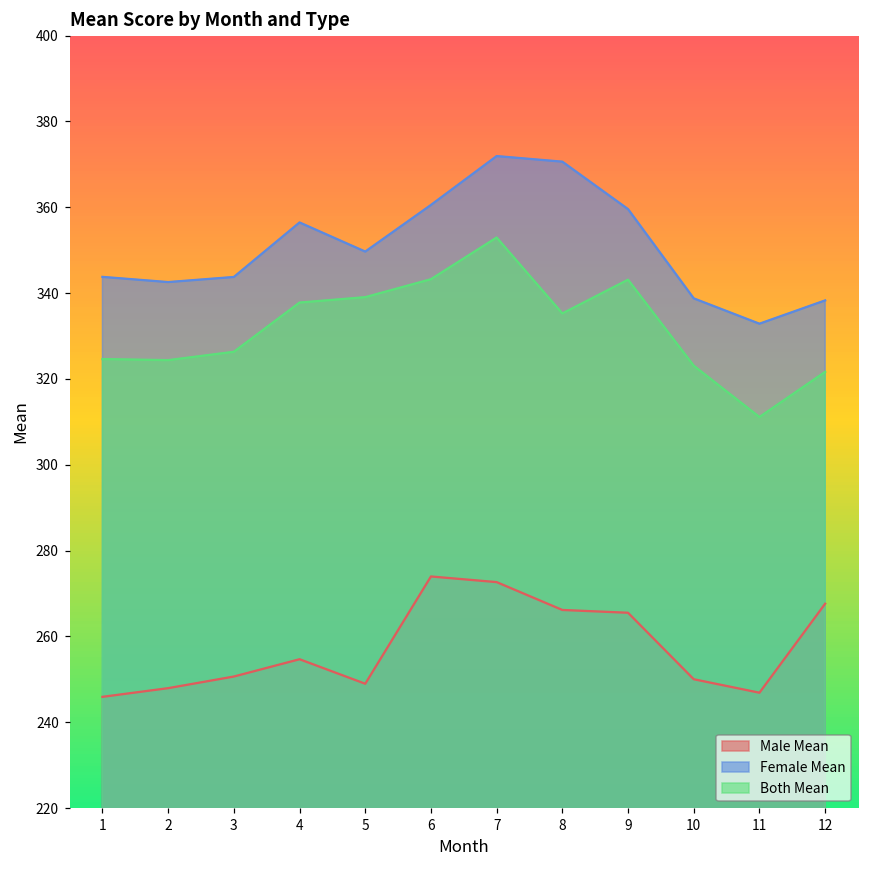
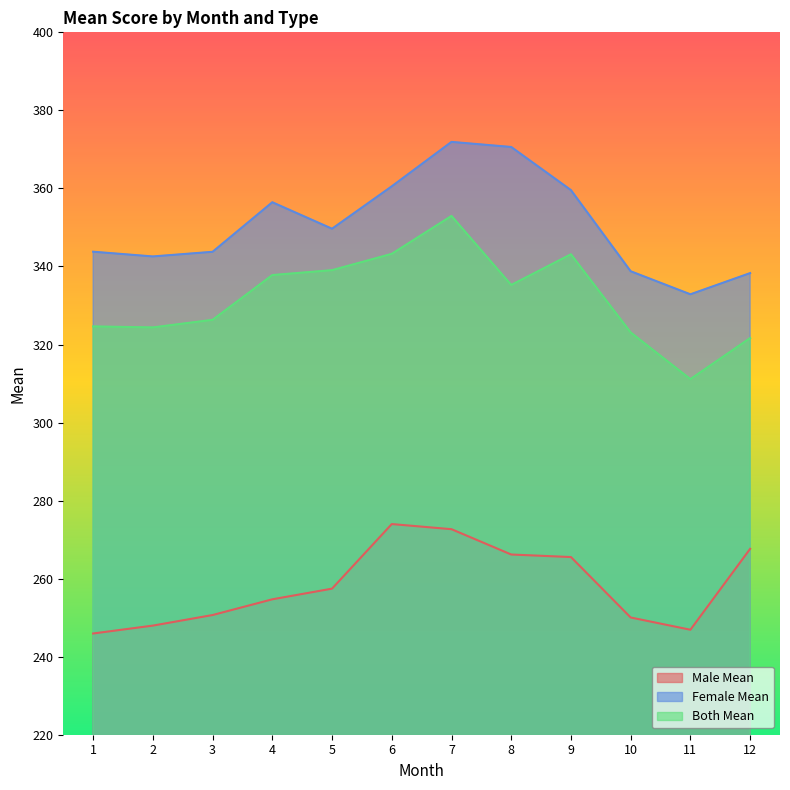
  {
    "Male Mean": {
      "1": 246,
      "2": 248,
      "3": 251,
      "4": 255,
-     "5": 249,
+     "5": 257,
      "6": 274,
      "7": 273,
      "8": 266,
      "9": 266,
      "10": 250,
      "11": 247,
      "12": 268
    },
    "Female Mean": {
      "1": 344,
      "2": 343,
      "3": 344,
      "4": 356,
      "5": 350,
      "6": 361,
      "7": 372,
      "8": 371,
      "9": 360,
      "10": 339,
      "11": 333,
      "12": 338
    },
    "Both Mean": {
      "1": 325,
      "2": 324,
      "3": 326,
      "4": 338,
      "5": 339,
      "6": 343,
      "7": 353,
      "8": 335,
      "9": 343,
      "10": 323,
      "11": 311,
      "12": 322
    }
  }
